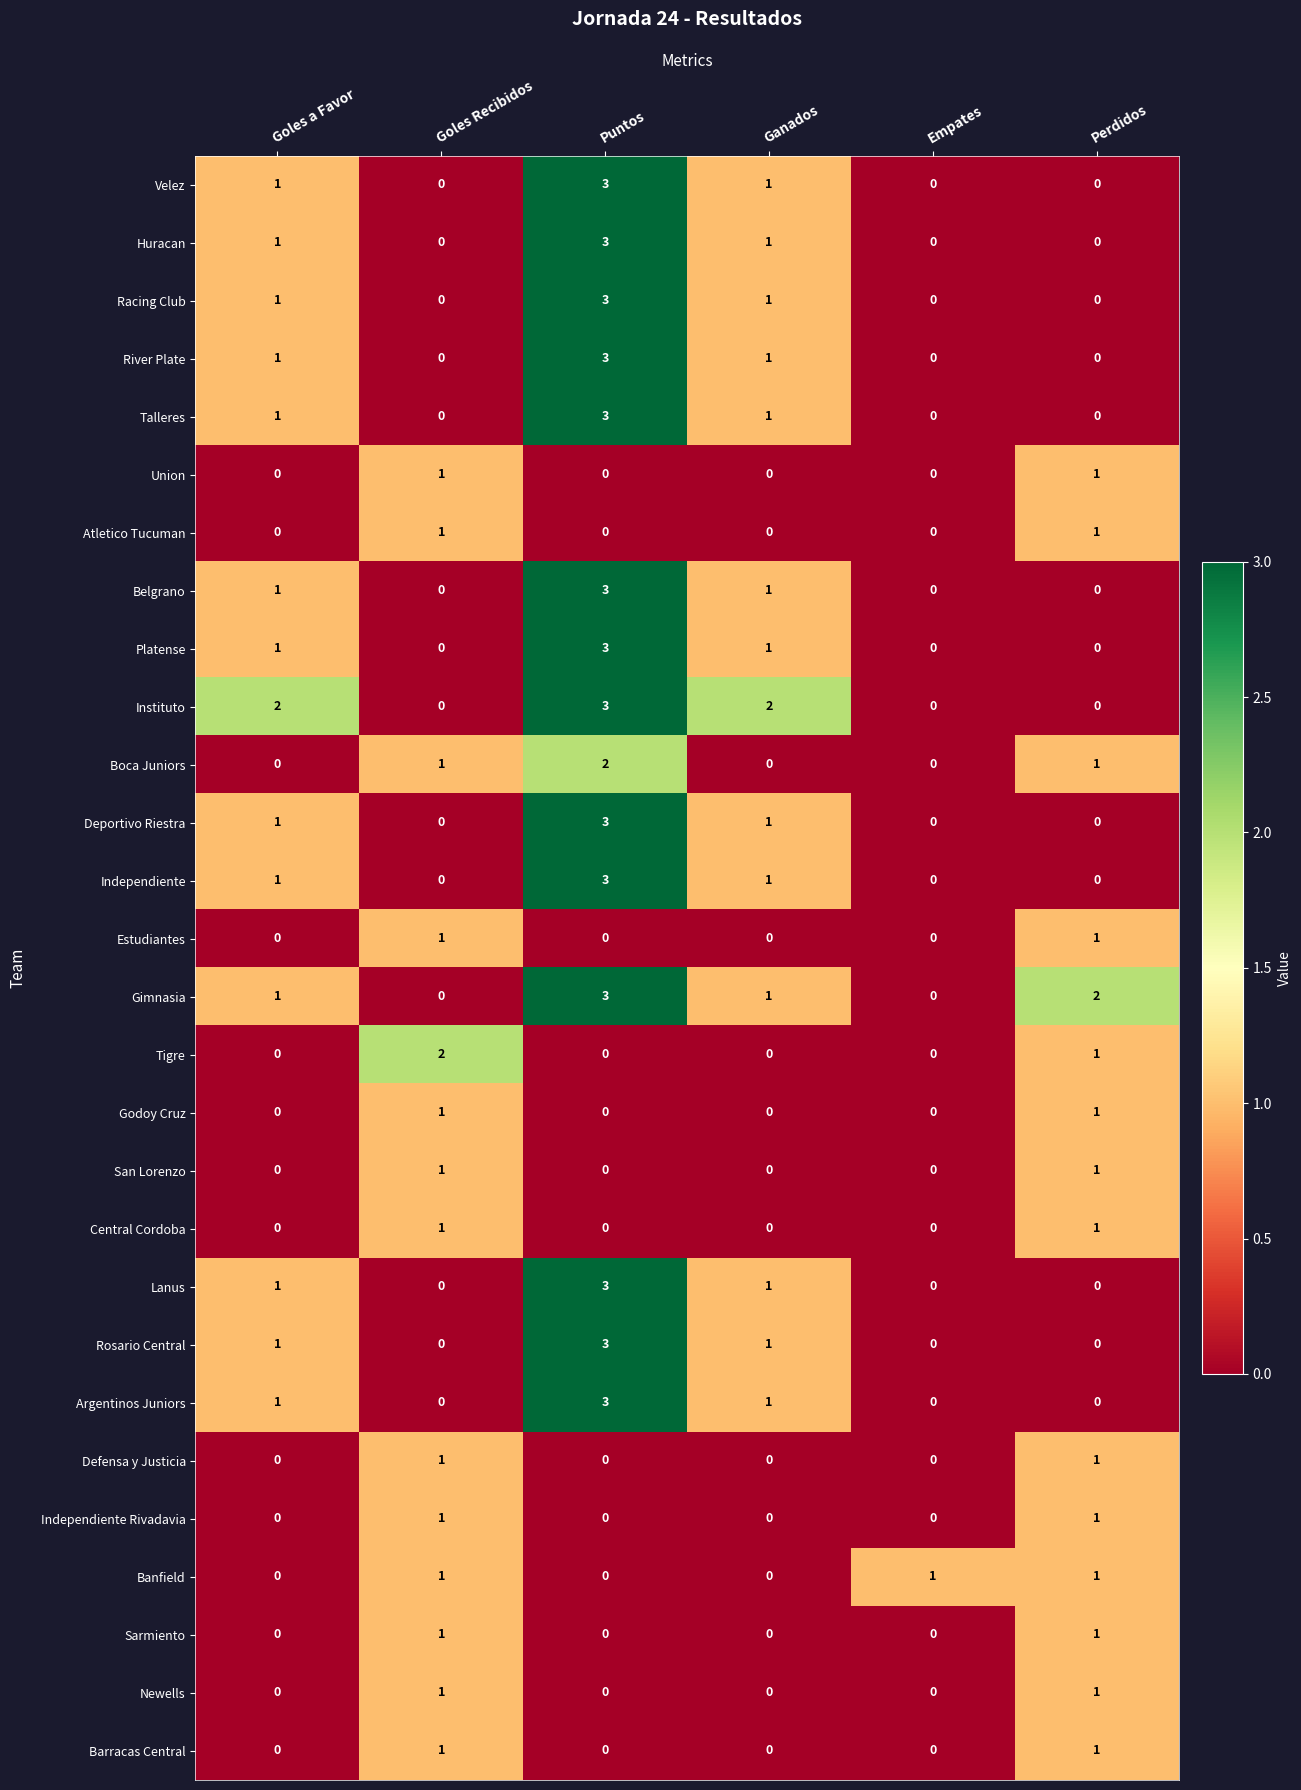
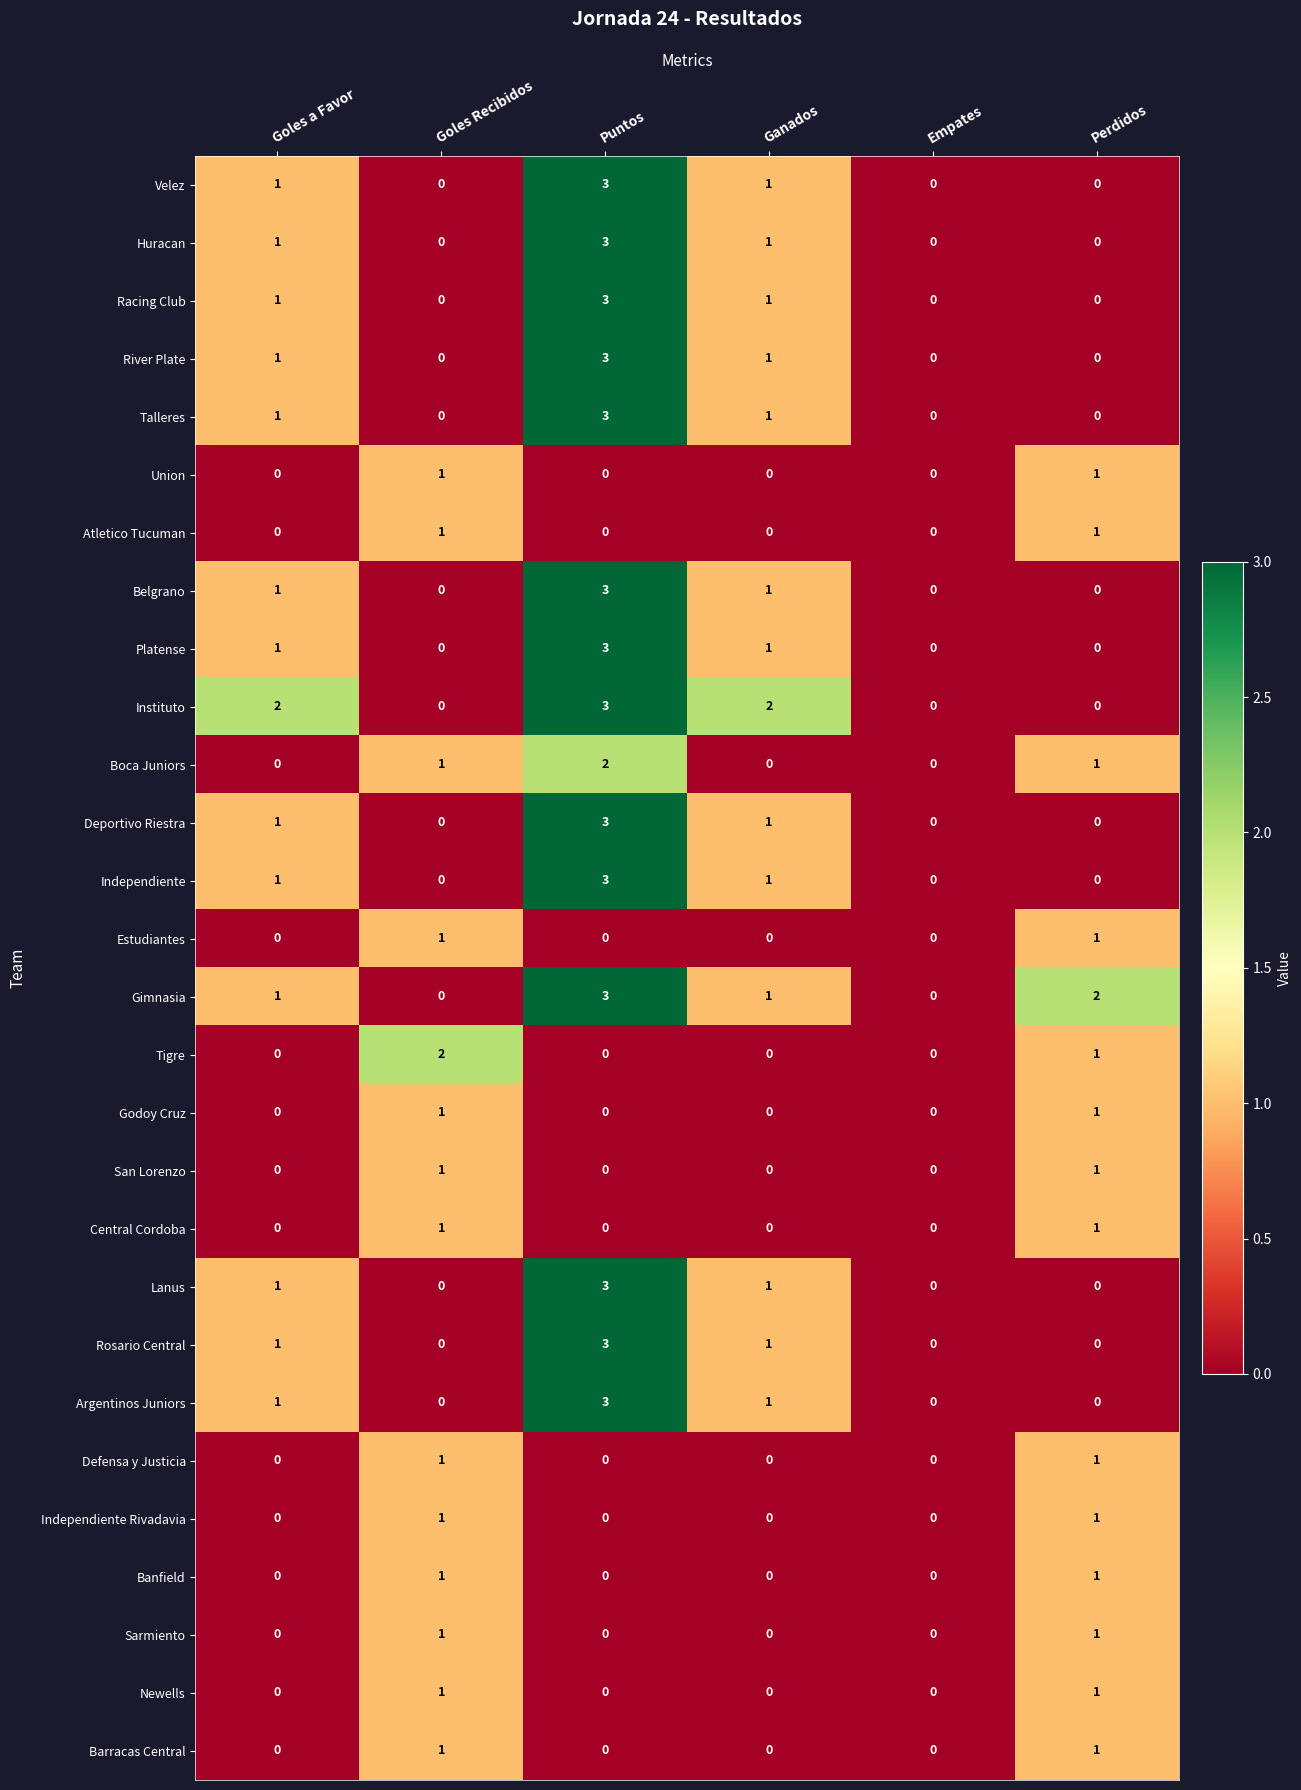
  {
    "Velez": {
      "Goles a Favor": 1,
      "Goles Recibidos": 0,
      "Puntos": 3,
      "Ganados": 1,
      "Empates": 0,
      "Perdidos": 0
    },
    "Huracan": {
      "Goles a Favor": 1,
      "Goles Recibidos": 0,
      "Puntos": 3,
      "Ganados": 1,
      "Empates": 0,
      "Perdidos": 0
    },
    "Racing Club": {
      "Goles a Favor": 1,
      "Goles Recibidos": 0,
      "Puntos": 3,
      "Ganados": 1,
      "Empates": 0,
      "Perdidos": 0
    },
    "River Plate": {
      "Goles a Favor": 1,
      "Goles Recibidos": 0,
      "Puntos": 3,
      "Ganados": 1,
      "Empates": 0,
      "Perdidos": 0
    },
    "Talleres": {
      "Goles a Favor": 1,
      "Goles Recibidos": 0,
      "Puntos": 3,
      "Ganados": 1,
      "Empates": 0,
      "Perdidos": 0
    },
    "Union": {
      "Goles a Favor": 0,
      "Goles Recibidos": 1,
      "Puntos": 0,
      "Ganados": 0,
      "Empates": 0,
      "Perdidos": 1
    },
    "Atletico Tucuman": {
      "Goles a Favor": 0,
      "Goles Recibidos": 1,
      "Puntos": 0,
      "Ganados": 0,
      "Empates": 0,
      "Perdidos": 1
    },
    "Belgrano": {
      "Goles a Favor": 1,
      "Goles Recibidos": 0,
      "Puntos": 3,
      "Ganados": 1,
      "Empates": 0,
      "Perdidos": 0
    },
    "Platense": {
      "Goles a Favor": 1,
      "Goles Recibidos": 0,
      "Puntos": 3,
      "Ganados": 1,
      "Empates": 0,
      "Perdidos": 0
    },
    "Instituto": {
      "Goles a Favor": 2,
      "Goles Recibidos": 0,
      "Puntos": 3,
      "Ganados": 2,
      "Empates": 0,
      "Perdidos": 0
    },
    "Boca Juniors": {
      "Goles a Favor": 0,
      "Goles Recibidos": 1,
      "Puntos": 2,
      "Ganados": 0,
      "Empates": 0,
      "Perdidos": 1
    },
    "Deportivo Riestra": {
      "Goles a Favor": 1,
      "Goles Recibidos": 0,
      "Puntos": 3,
      "Ganados": 1,
      "Empates": 0,
      "Perdidos": 0
    },
    "Independiente": {
      "Goles a Favor": 1,
      "Goles Recibidos": 0,
      "Puntos": 3,
      "Ganados": 1,
      "Empates": 0,
      "Perdidos": 0
    },
    "Estudiantes": {
      "Goles a Favor": 0,
      "Goles Recibidos": 1,
      "Puntos": 0,
      "Ganados": 0,
      "Empates": 0,
      "Perdidos": 1
    },
    "Gimnasia": {
      "Goles a Favor": 1,
      "Goles Recibidos": 0,
      "Puntos": 3,
      "Ganados": 1,
      "Empates": 0,
      "Perdidos": 2
    },
    "Tigre": {
      "Goles a Favor": 0,
      "Goles Recibidos": 2,
      "Puntos": 0,
      "Ganados": 0,
      "Empates": 0,
      "Perdidos": 1
    },
    "Godoy Cruz": {
      "Goles a Favor": 0,
      "Goles Recibidos": 1,
      "Puntos": 0,
      "Ganados": 0,
      "Empates": 0,
      "Perdidos": 1
    },
    "San Lorenzo": {
      "Goles a Favor": 0,
      "Goles Recibidos": 1,
      "Puntos": 0,
      "Ganados": 0,
      "Empates": 0,
      "Perdidos": 1
    },
    "Central Cordoba": {
      "Goles a Favor": 0,
      "Goles Recibidos": 1,
      "Puntos": 0,
      "Ganados": 0,
      "Empates": 0,
      "Perdidos": 1
    },
    "Lanus": {
      "Goles a Favor": 1,
      "Goles Recibidos": 0,
      "Puntos": 3,
      "Ganados": 1,
      "Empates": 0,
      "Perdidos": 0
    },
    "Rosario Central": {
      "Goles a Favor": 1,
      "Goles Recibidos": 0,
      "Puntos": 3,
      "Ganados": 1,
      "Empates": 0,
      "Perdidos": 0
    },
    "Argentinos Juniors": {
      "Goles a Favor": 1,
      "Goles Recibidos": 0,
      "Puntos": 3,
      "Ganados": 1,
      "Empates": 0,
      "Perdidos": 0
    },
    "Defensa y Justicia": {
      "Goles a Favor": 0,
      "Goles Recibidos": 1,
      "Puntos": 0,
      "Ganados": 0,
      "Empates": 0,
      "Perdidos": 1
    },
    "Independiente Rivadavia": {
      "Goles a Favor": 0,
      "Goles Recibidos": 1,
      "Puntos": 0,
      "Ganados": 0,
      "Empates": 0,
      "Perdidos": 1
    },
    "Banfield": {
      "Goles a Favor": 0,
      "Goles Recibidos": 1,
      "Puntos": 0,
      "Ganados": 0,
-     "Empates": 1,
+     "Empates": 0,
      "Perdidos": 1
    },
    "Sarmiento": {
      "Goles a Favor": 0,
      "Goles Recibidos": 1,
      "Puntos": 0,
      "Ganados": 0,
      "Empates": 0,
      "Perdidos": 1
    },
    "Newells": {
      "Goles a Favor": 0,
      "Goles Recibidos": 1,
      "Puntos": 0,
      "Ganados": 0,
      "Empates": 0,
      "Perdidos": 1
    },
    "Barracas Central": {
      "Goles a Favor": 0,
      "Goles Recibidos": 1,
      "Puntos": 0,
      "Ganados": 0,
      "Empates": 0,
      "Perdidos": 1
    }
  }
